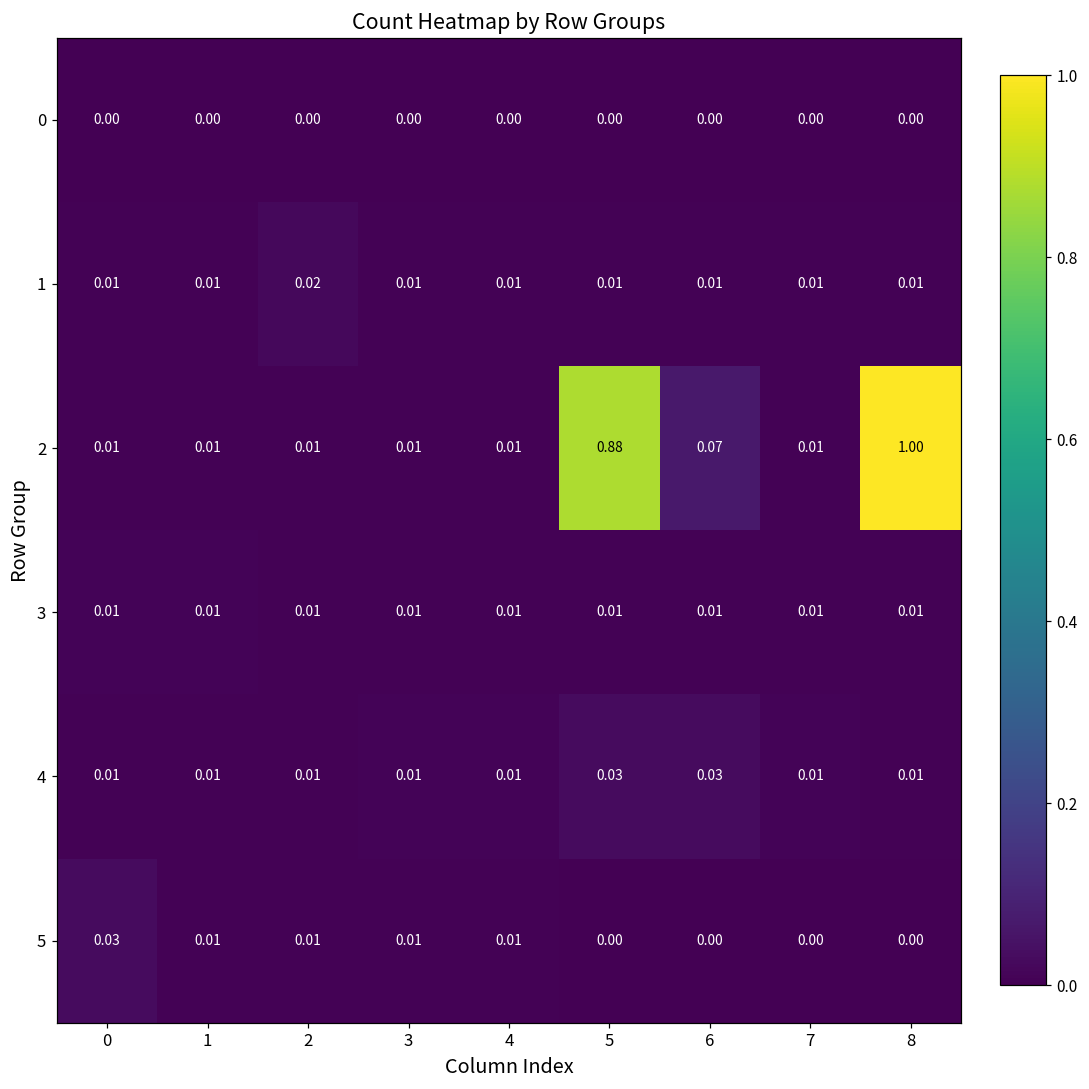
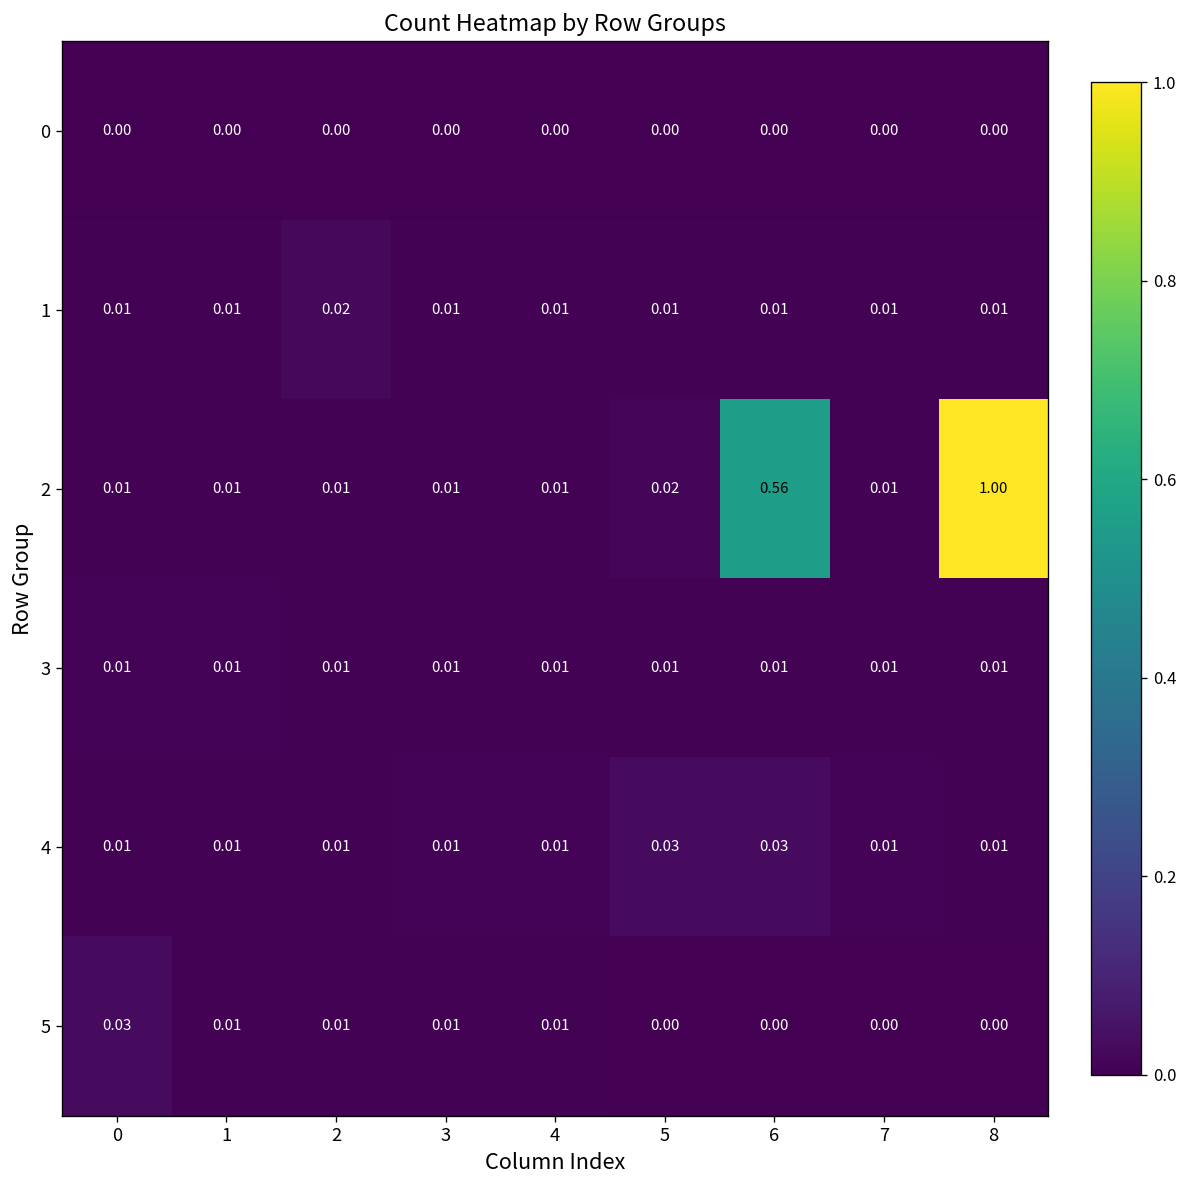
  {
    "0": {
      "0": 0.00,
      "1": 0.00,
      "2": 0.00,
      "3": 0.00,
      "4": 0.00,
      "5": 0.00,
      "6": 0.00,
      "7": 0.00,
      "8": 0.00
    },
    "1": {
      "0": 0.01,
      "1": 0.01,
      "2": 0.02,
      "3": 0.01,
      "4": 0.01,
      "5": 0.01,
      "6": 0.01,
      "7": 0.01,
      "8": 0.01
    },
    "2": {
      "0": 0.01,
      "1": 0.01,
      "2": 0.01,
      "3": 0.01,
      "4": 0.01,
-     "5": 0.88,
-     "6": 0.07,
+     "5": 0.02,
+     "6": 0.56,
      "7": 0.01,
      "8": 1.00
    },
    "3": {
      "0": 0.01,
      "1": 0.01,
      "2": 0.01,
      "3": 0.01,
      "4": 0.01,
      "5": 0.01,
      "6": 0.01,
      "7": 0.01,
      "8": 0.01
    },
    "4": {
      "0": 0.01,
      "1": 0.01,
      "2": 0.01,
      "3": 0.01,
      "4": 0.01,
      "5": 0.03,
      "6": 0.03,
      "7": 0.01,
      "8": 0.01
    },
    "5": {
      "0": 0.03,
      "1": 0.01,
      "2": 0.01,
      "3": 0.01,
      "4": 0.01,
      "5": 0.00,
      "6": 0.00,
      "7": 0.00,
      "8": 0.00
    }
  }
